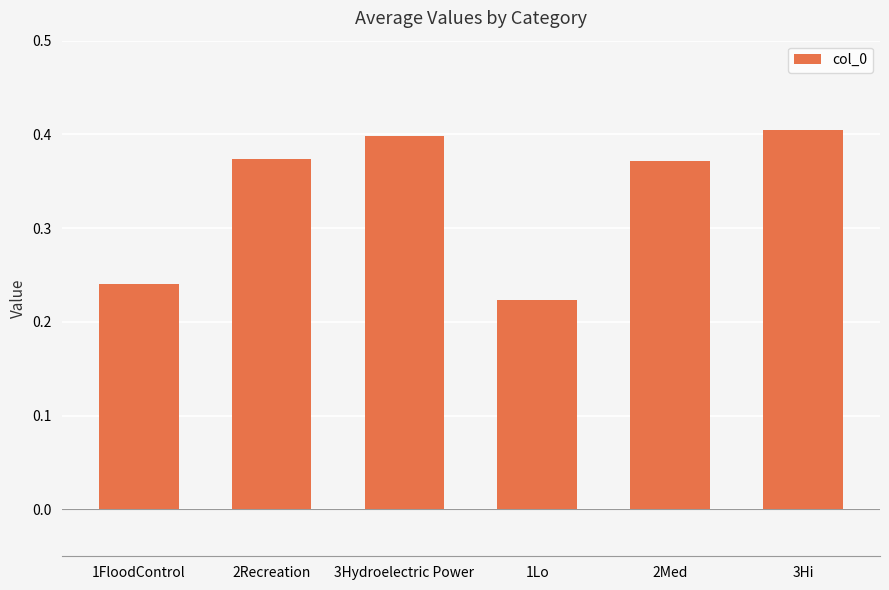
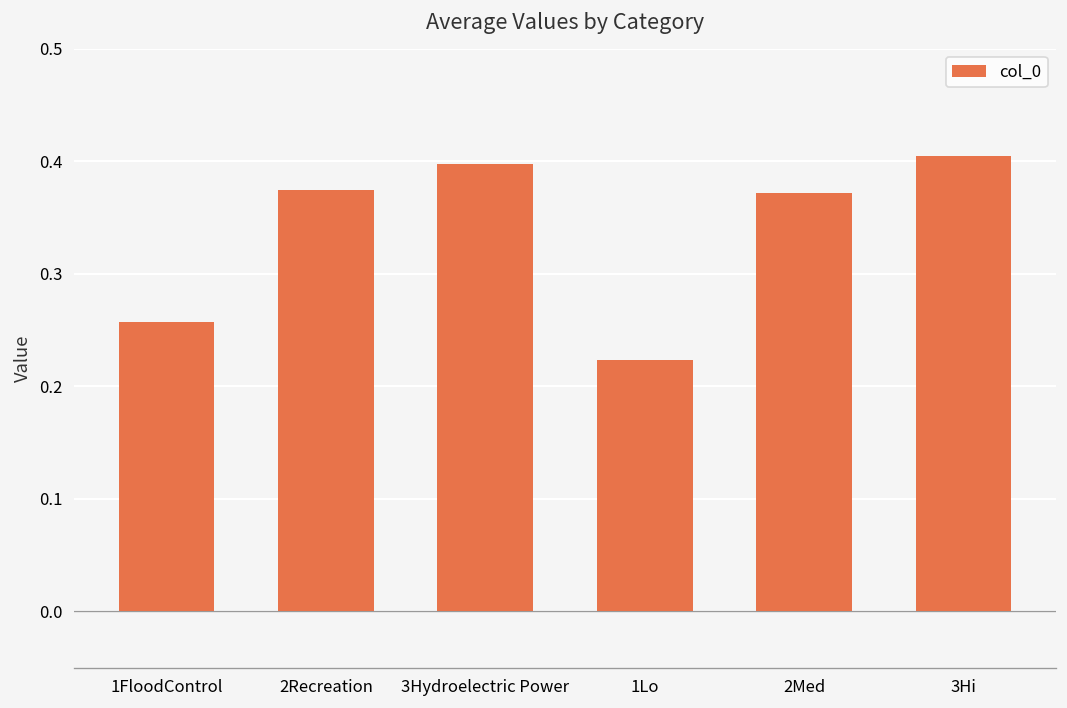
  {
-   "1FloodControl": 0.24,
+   "1FloodControl": 0.26,
    "2Recreation": 0.37,
    "3Hydroelectric Power": 0.40,
    "1Lo": 0.22,
    "2Med": 0.37,
    "3Hi": 0.40
  }
